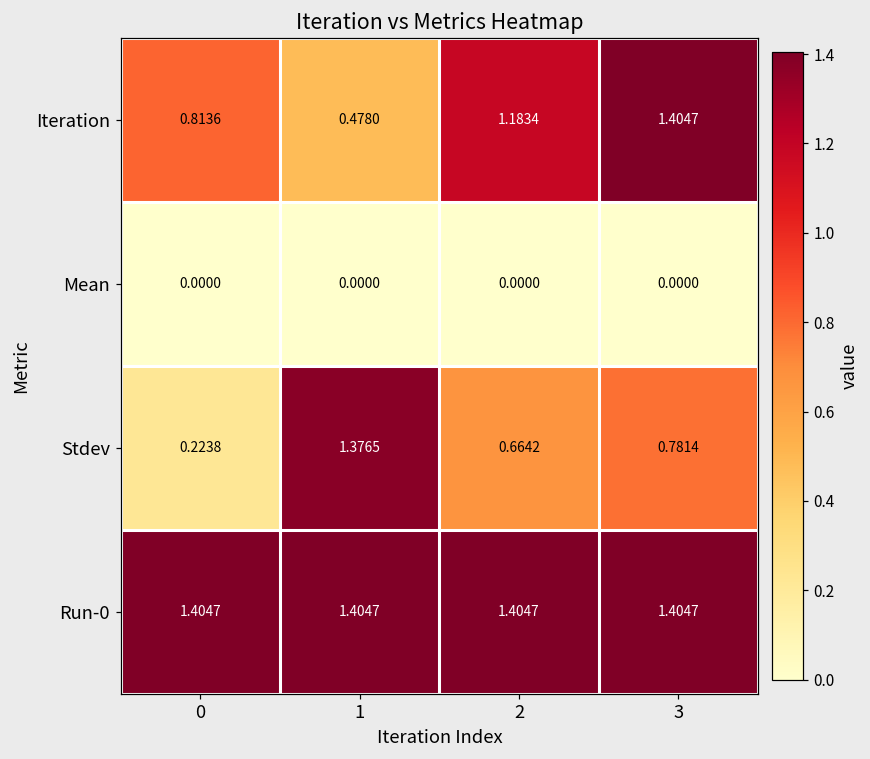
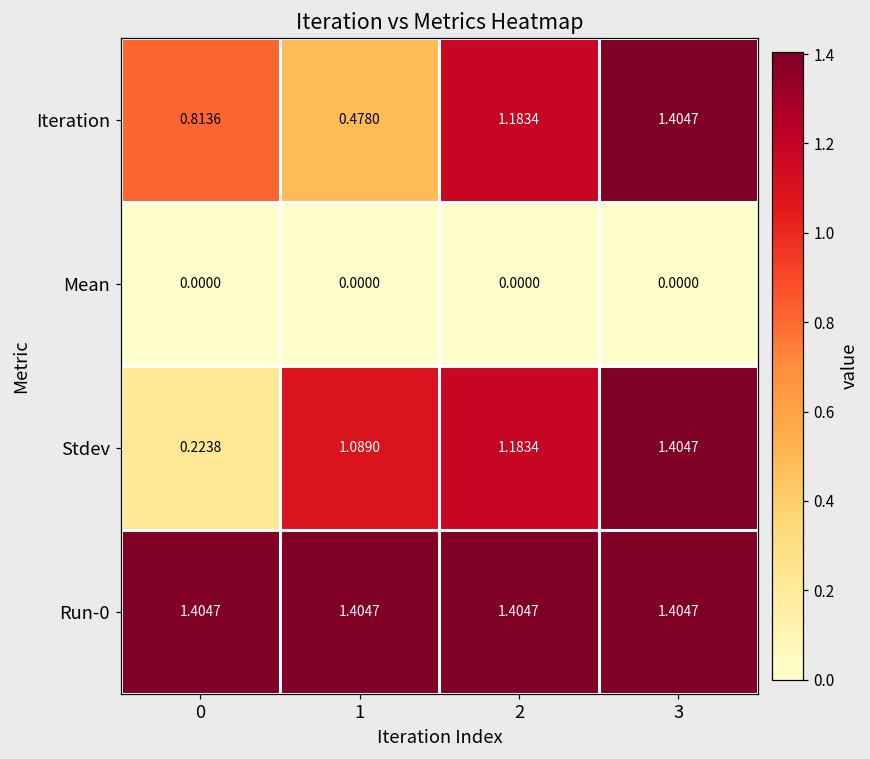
  {
    "Iteration": {
      "0": 0.8136,
      "1": 0.4780,
      "2": 1.1834,
      "3": 1.4047
    },
    "Mean": {
      "0": 0.0000,
      "1": 0.0000,
      "2": 0.0000,
      "3": 0.0000
    },
    "Stdev": {
      "0": 0.2238,
-     "1": 1.3765,
-     "2": 0.6642,
-     "3": 0.7814
+     "1": 1.0890,
+     "2": 1.1834,
+     "3": 1.4047
    },
    "Run-0": {
      "0": 1.4047,
      "1": 1.4047,
      "2": 1.4047,
      "3": 1.4047
    }
  }
